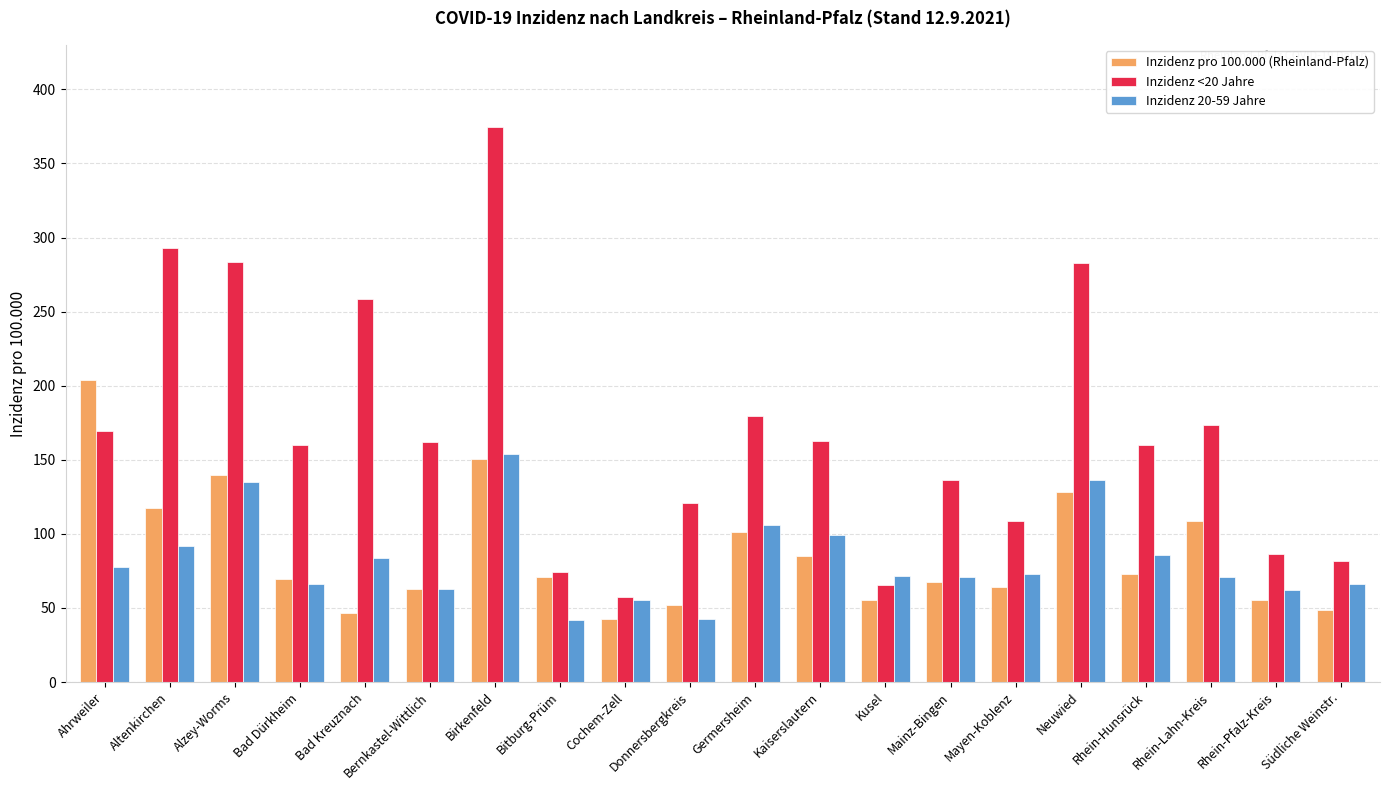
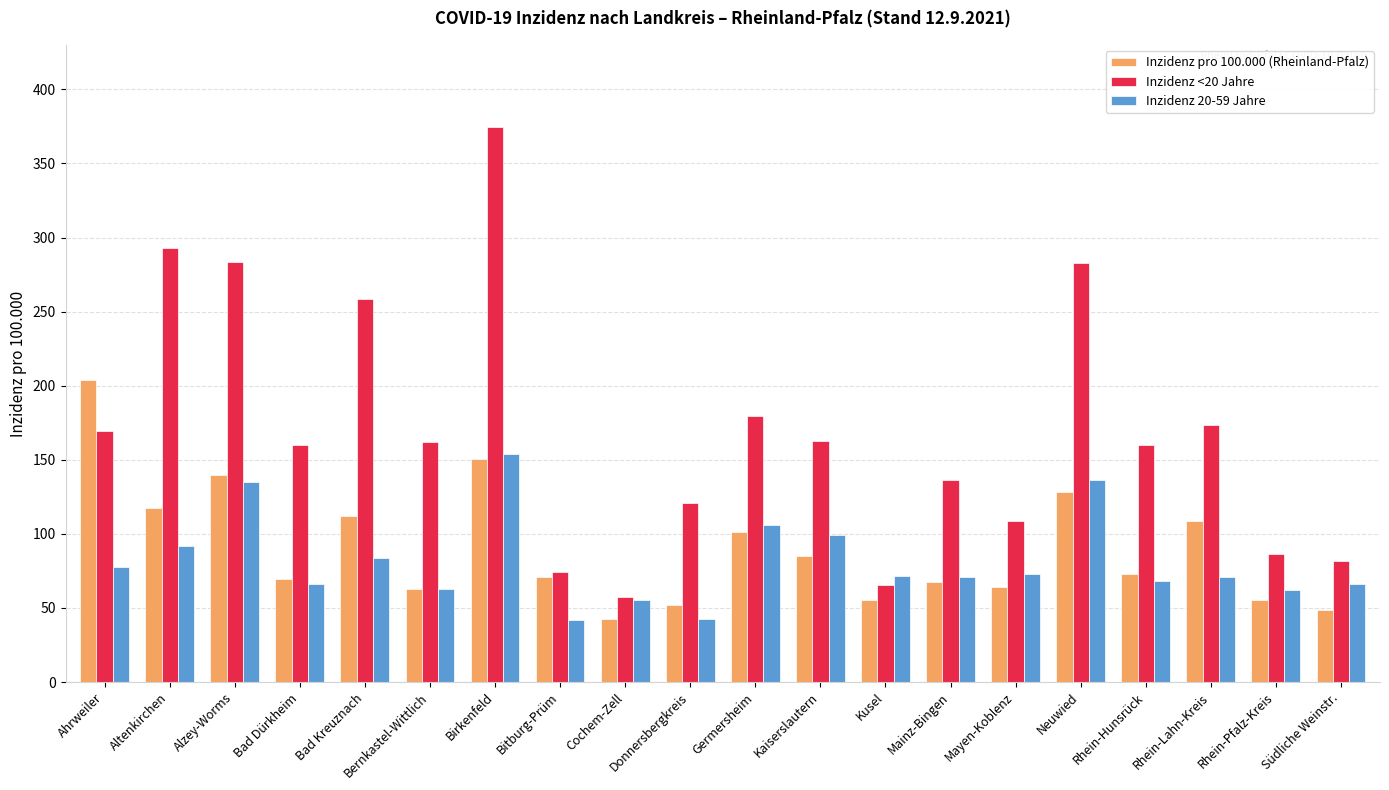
  {
    "Inzidenz pro 100.000 (Rheinland-Pfalz)": {
      "Ahrweiler": 204,
      "Altenkirchen": 117,
      "Alzey-Worms": 140,
      "Bad Dürkheim": 69,
-     "Bad Kreuznach": 47,
+     "Bad Kreuznach": 112,
      "Bernkastel-Wittlich": 63,
      "Birkenfeld": 151,
      "Bitburg-Prüm": 71,
      "Cochem-Zell": 42,
      "Donnersbergkreis": 52,
      "Germersheim": 102,
      "Kaiserslautern": 85,
      "Kusel": 56,
      "Mainz-Bingen": 68,
      "Mayen-Koblenz": 64,
      "Neuwied": 129,
      "Rhein-Hunsrück": 73,
      "Rhein-Lahn-Kreis": 109,
      "Rhein-Pfalz-Kreis": 56,
      "Südliche Weinstr.": 49
    },
    "Inzidenz <20 Jahre": {
      "Ahrweiler": 170,
      "Altenkirchen": 293,
      "Alzey-Worms": 284,
      "Bad Dürkheim": 160,
      "Bad Kreuznach": 259,
      "Bernkastel-Wittlich": 162,
      "Birkenfeld": 374,
      "Bitburg-Prüm": 74,
      "Cochem-Zell": 57,
      "Donnersbergkreis": 121,
      "Germersheim": 180,
      "Kaiserslautern": 163,
      "Kusel": 66,
      "Mainz-Bingen": 136,
      "Mayen-Koblenz": 109,
      "Neuwied": 283,
      "Rhein-Hunsrück": 160,
      "Rhein-Lahn-Kreis": 174,
      "Rhein-Pfalz-Kreis": 87,
      "Südliche Weinstr.": 82
    },
    "Inzidenz 20-59 Jahre": {
      "Ahrweiler": 78,
      "Altenkirchen": 92,
      "Alzey-Worms": 135,
      "Bad Dürkheim": 66,
      "Bad Kreuznach": 84,
      "Bernkastel-Wittlich": 63,
      "Birkenfeld": 154,
      "Bitburg-Prüm": 42,
      "Cochem-Zell": 55,
      "Donnersbergkreis": 43,
      "Germersheim": 106,
      "Kaiserslautern": 99,
      "Kusel": 72,
      "Mainz-Bingen": 71,
      "Mayen-Koblenz": 73,
      "Neuwied": 136,
-     "Rhein-Hunsrück": 86,
+     "Rhein-Hunsrück": 68,
      "Rhein-Lahn-Kreis": 71,
      "Rhein-Pfalz-Kreis": 62,
      "Südliche Weinstr.": 66
    }
  }
